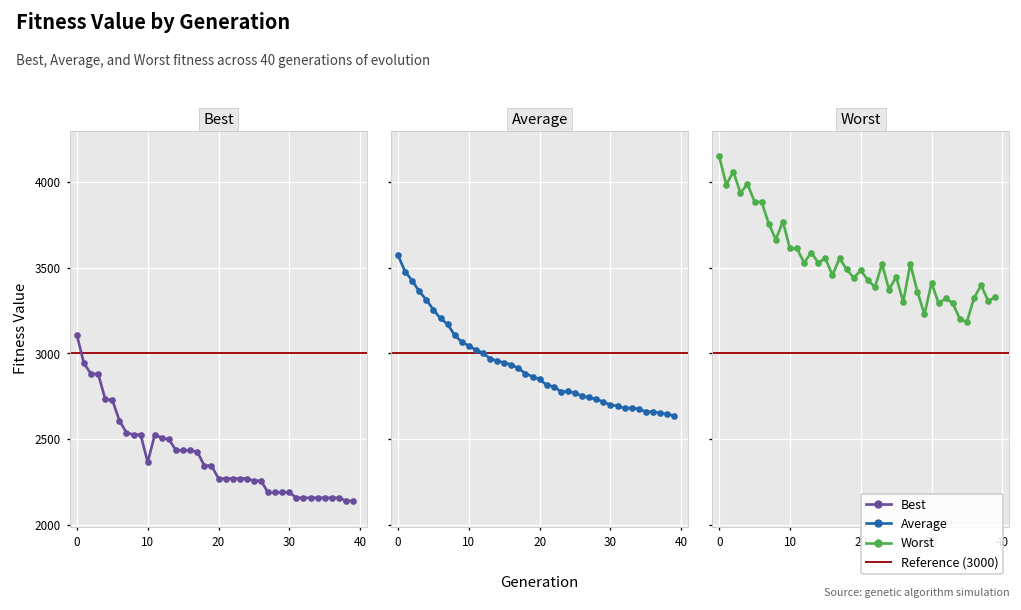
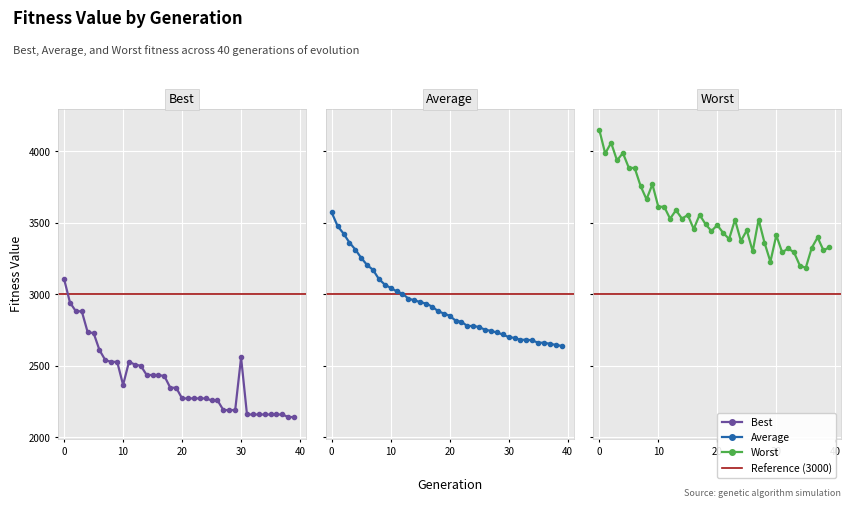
  {
    "Best": {
      "0": 3110,
      "10": 2370,
      "20": 2270,
-     "30": 2190
+     "30": 2560
    }
  }
